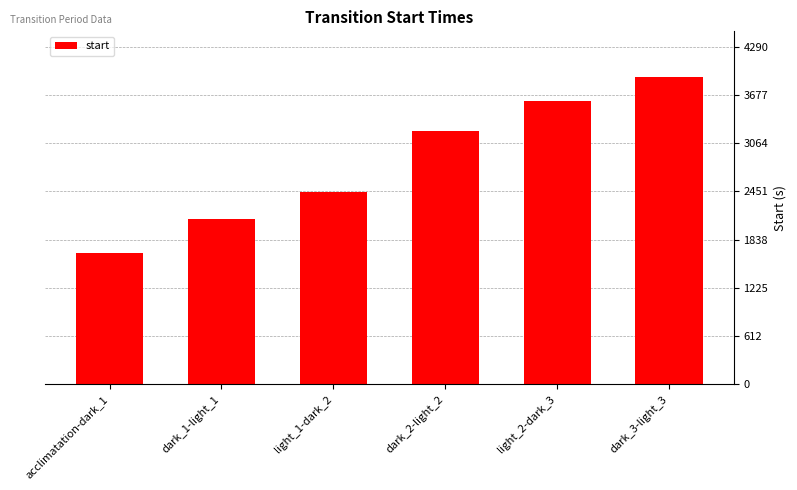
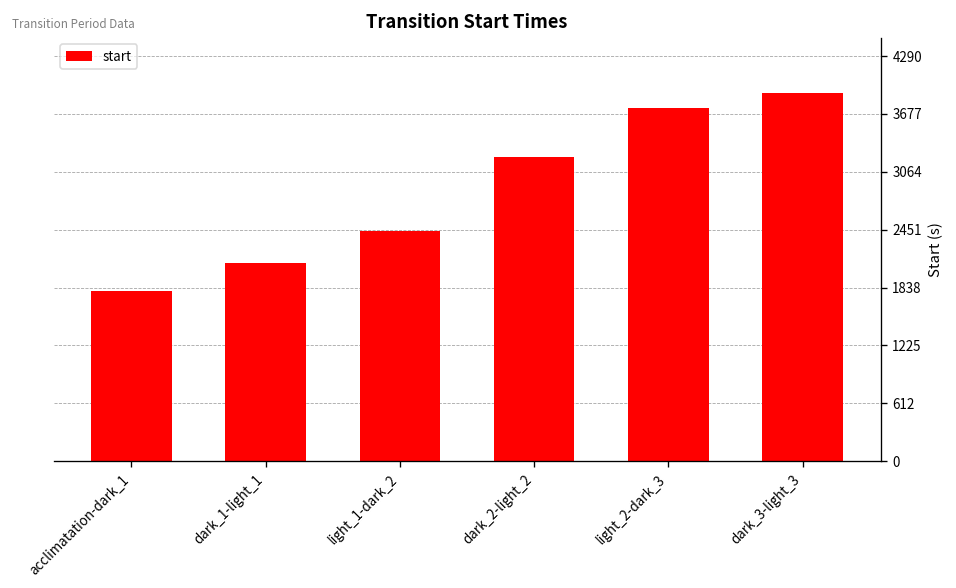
  {
-   "acclimatation-dark_1": 1700,
+   "acclimatation-dark_1": 1800,
    "dark_1-light_1": 2100,
    "light_1-dark_2": 2400,
    "dark_2-light_2": 3200,
-   "light_2-dark_3": 3600,
+   "light_2-dark_3": 3700,
    "dark_3-light_3": 3900
  }
